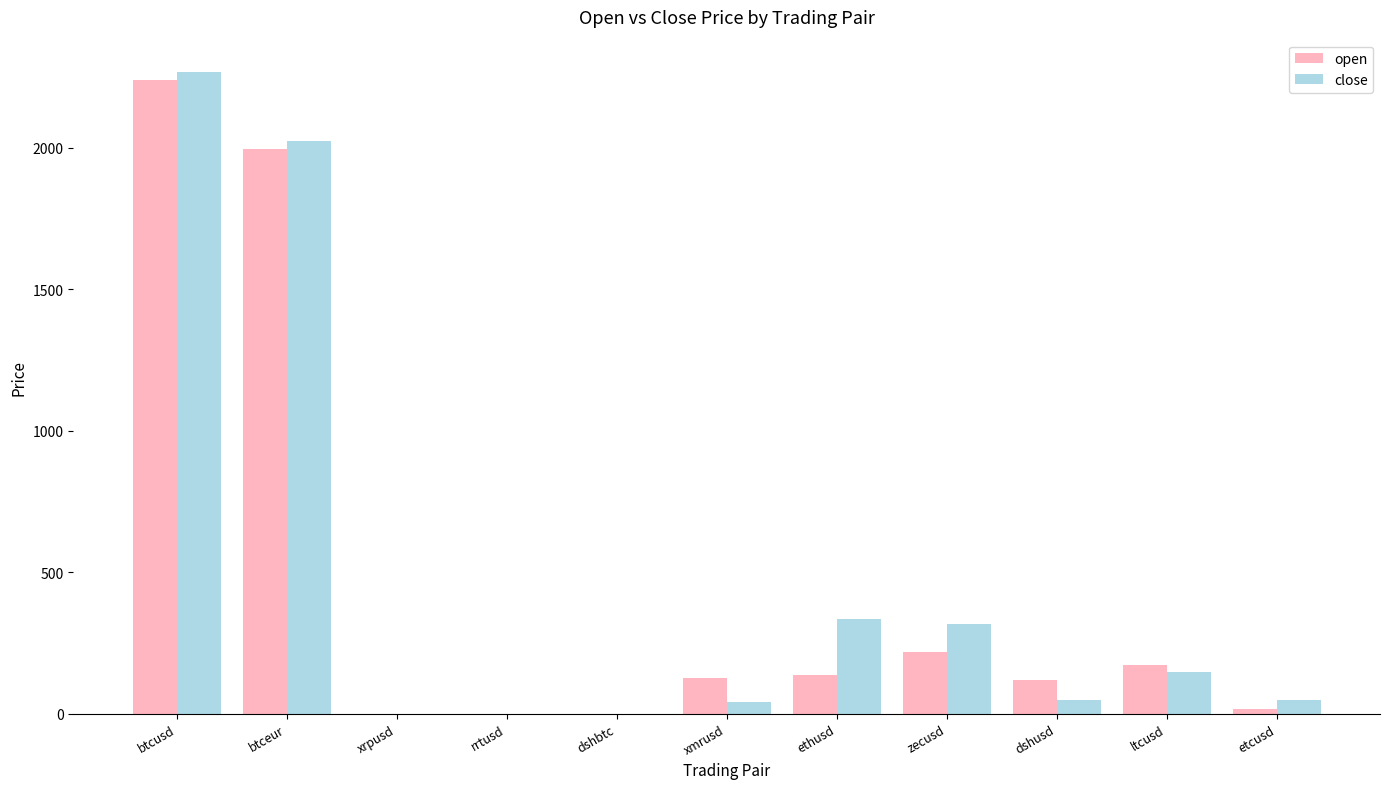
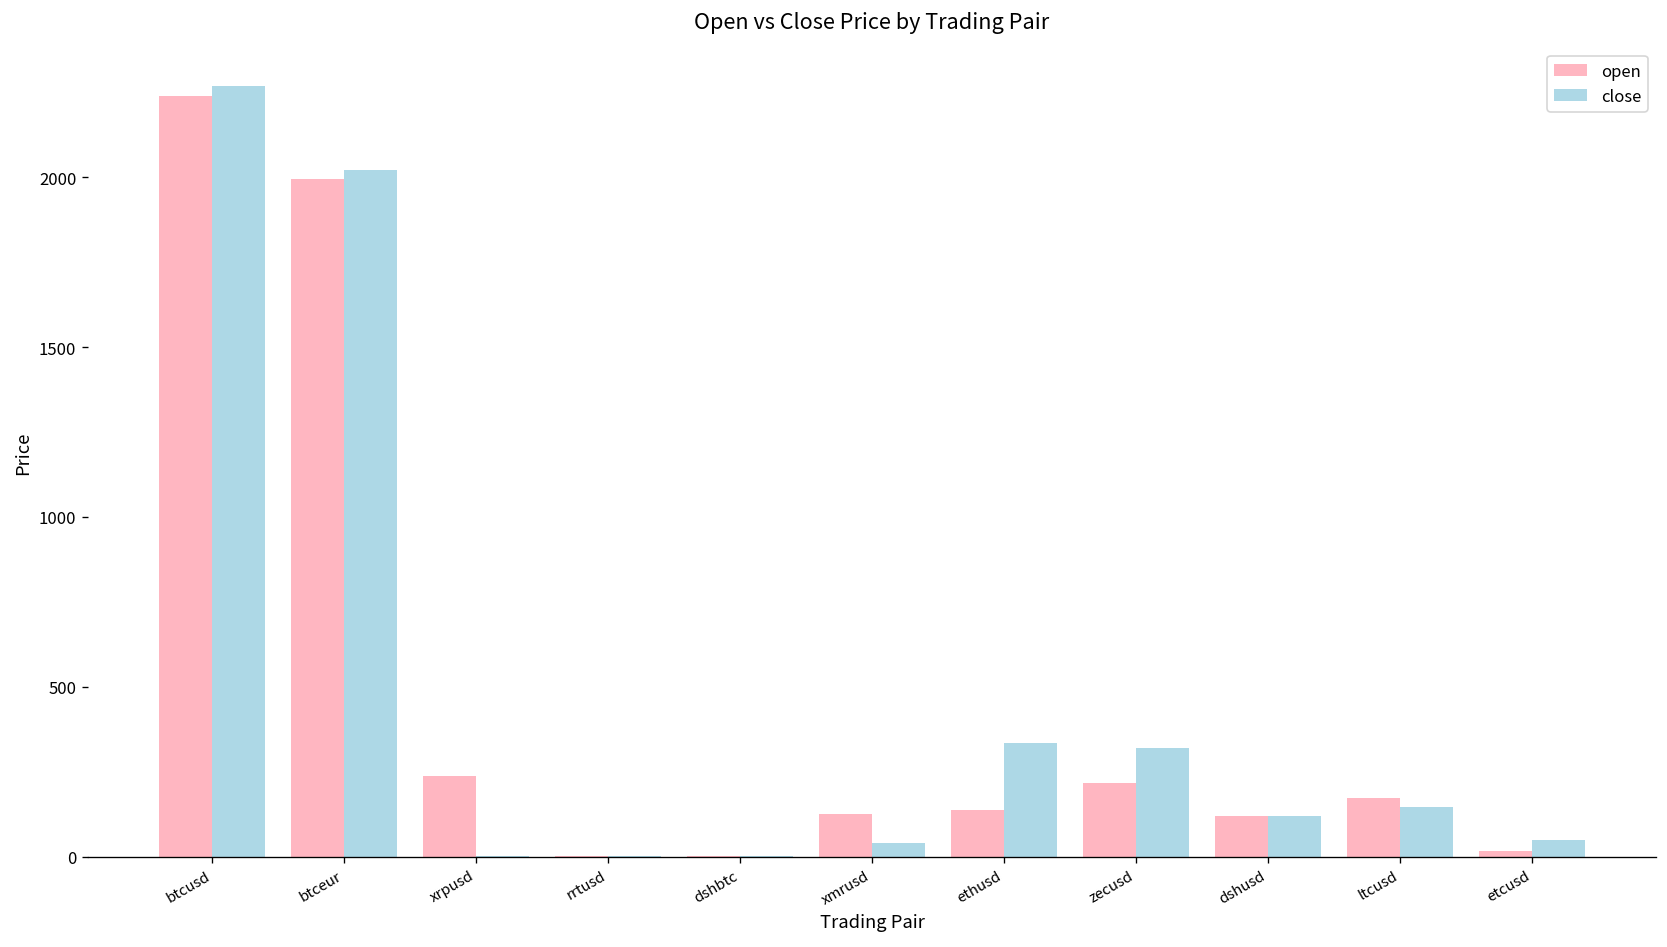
  {
    "open": {
      "btcusd": 2240,
      "btceur": 2000,
-     "xrpusd": 0,
+     "xrpusd": 240,
      "xmrusd": 120,
      "ethusd": 140,
      "zecusd": 220,
      "dshusd": 120,
      "ltcusd": 170,
      "etcusd": 20
    },
    "close": {
      "btcusd": 2270,
      "btceur": 2020,
      "xmrusd": 40,
      "ethusd": 340,
      "zecusd": 320,
-     "dshusd": 50,
+     "dshusd": 120,
      "ltcusd": 150,
      "etcusd": 50
    }
  }
